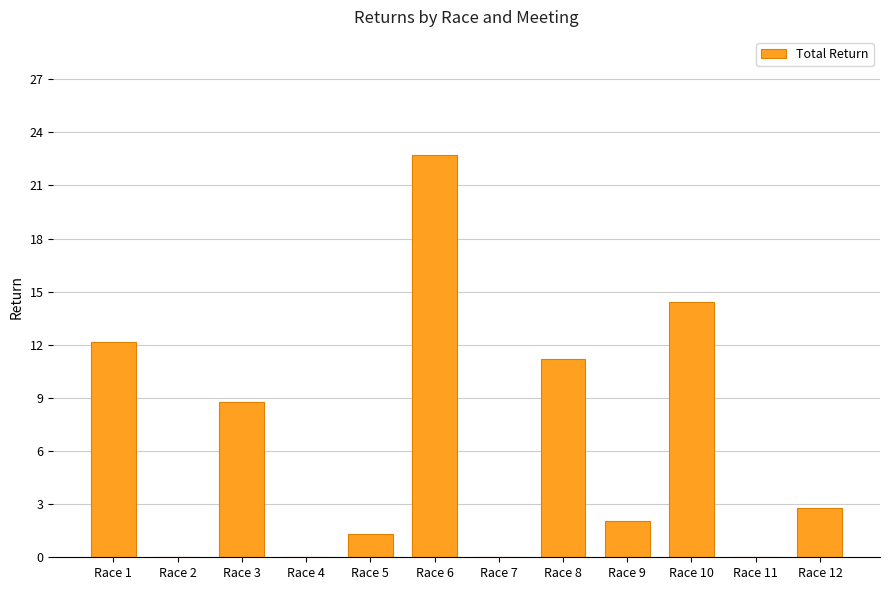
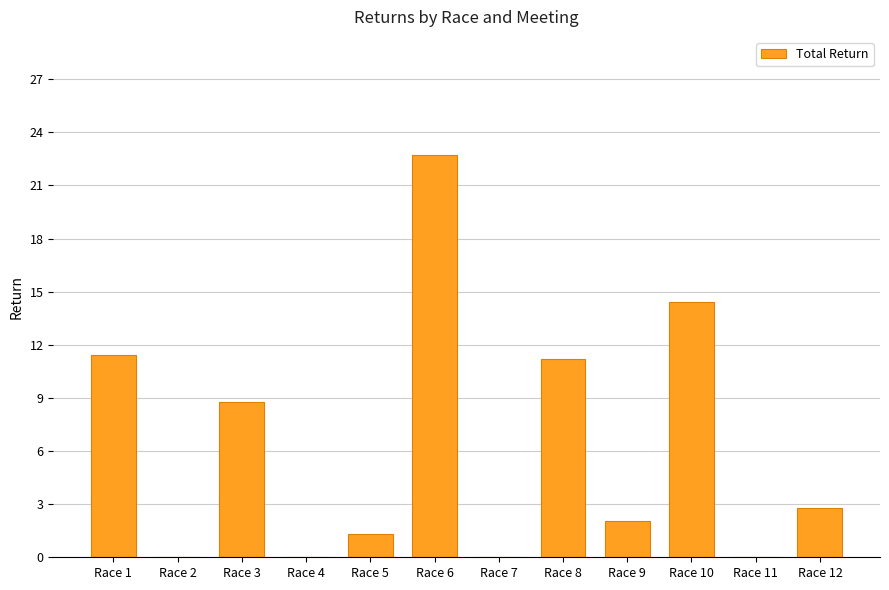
  {
-   "Race 1": 12.1,
+   "Race 1": 11.4,
    "Race 2": 0.0,
    "Race 3": 8.8,
    "Race 4": 0.0,
    "Race 5": 1.3,
    "Race 6": 22.7,
    "Race 7": 0.0,
    "Race 8": 11.2,
    "Race 9": 2.1,
    "Race 10": 14.4,
    "Race 11": 0.0,
    "Race 12": 2.8
  }
